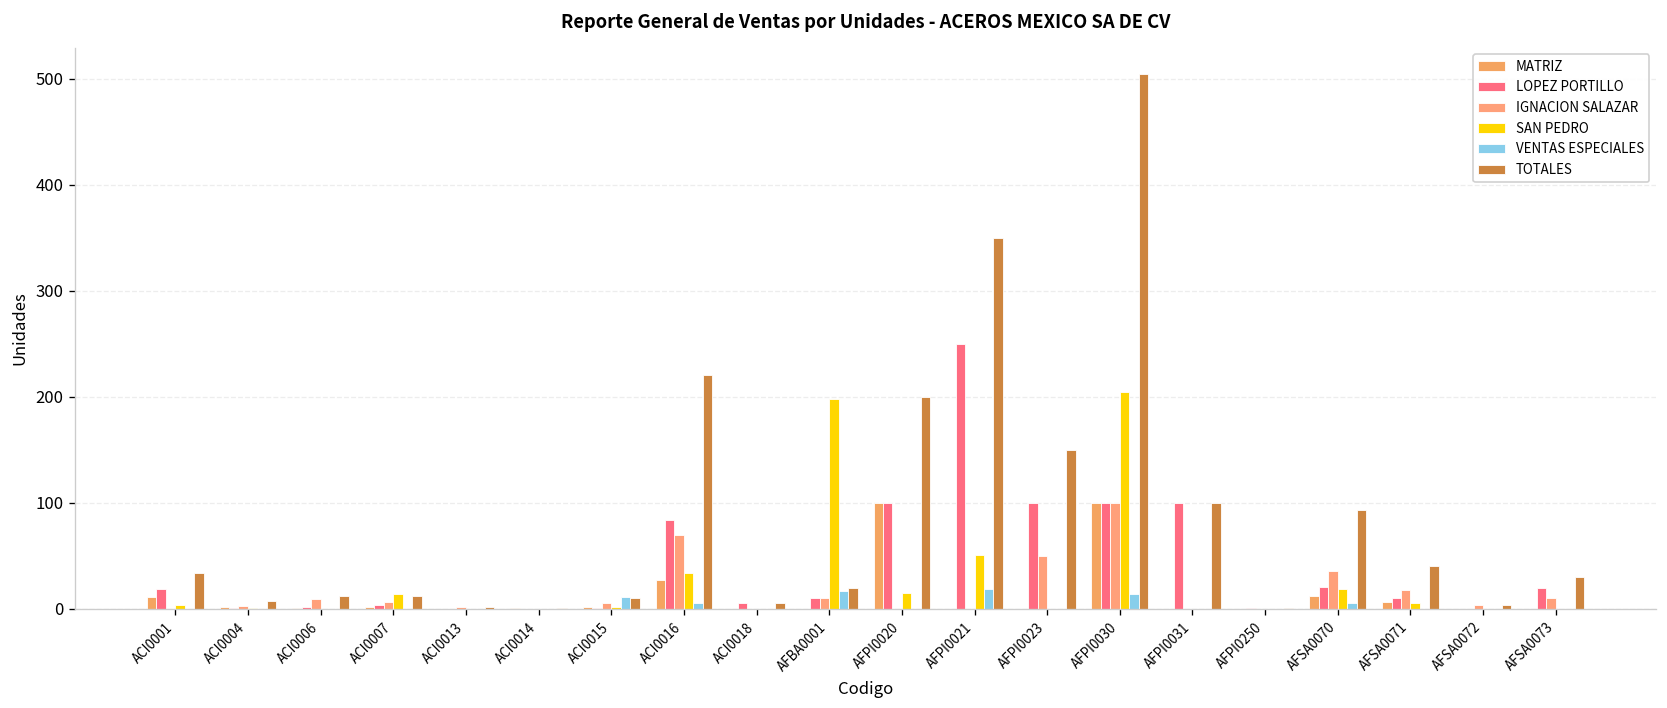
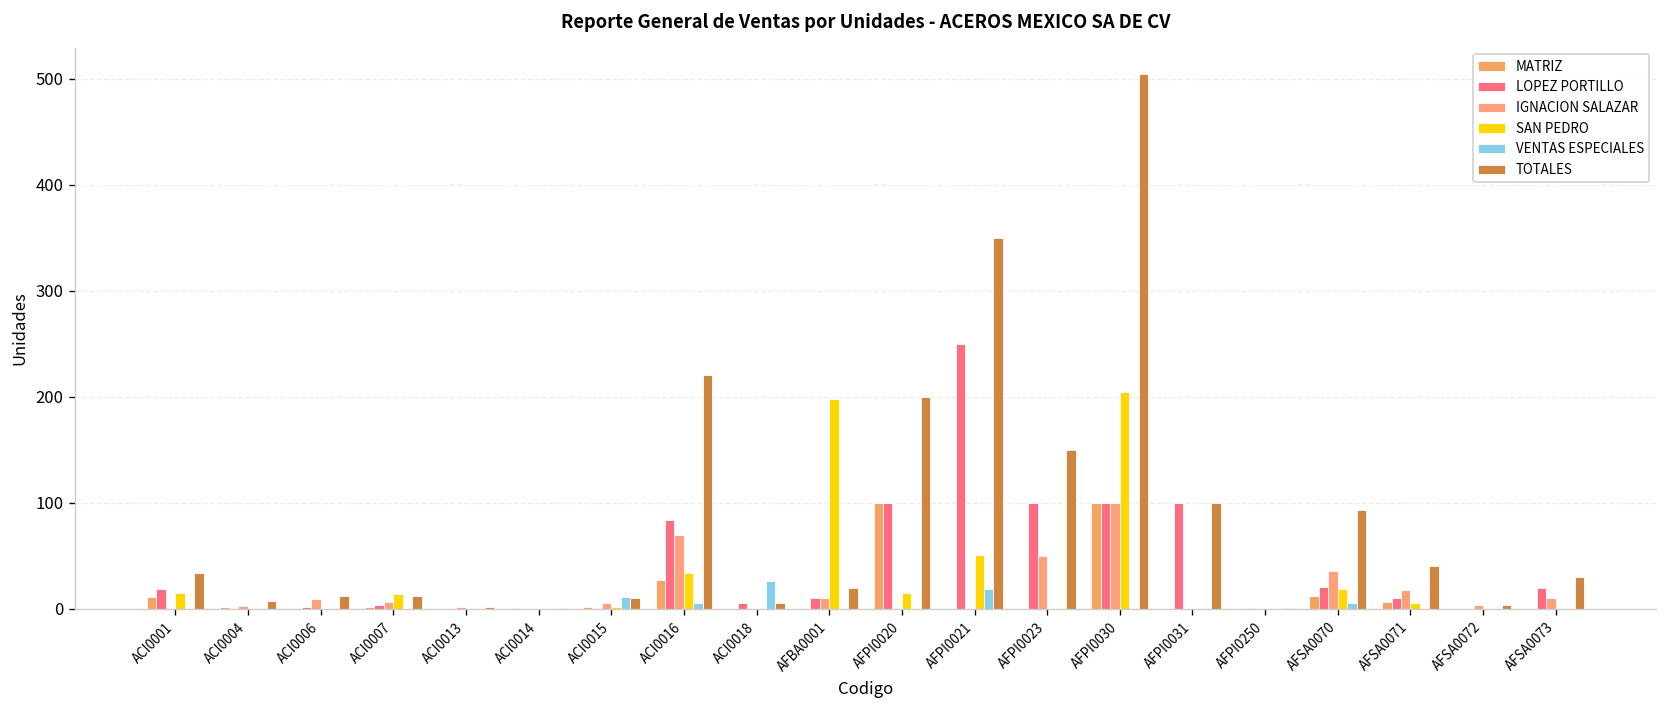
  {
    "SAN PEDRO": {
-     "ACI0001": 0,
+     "ACI0001": 20,
      "ACI0006": 0,
      "ACI0007": 10,
      "ACI0013": 0,
      "ACI0014": 0,
      "ACI0016": 30,
      "ACI0018": 0,
      "AFBA0001": 200,
      "AFPI0020": 20,
      "AFPI0021": 50,
      "AFPI0023": 0,
      "AFPI0030": 200,
      "AFPI0031": 0,
      "AFPI0250": 0,
      "AFSA0070": 20,
      "AFSA0071": 10,
      "AFSA0072": 0,
      "AFSA0073": 0
    },
    "VENTAS ESPECIALES": {
      "ACI0001": 0,
      "ACI0004": 0,
      "ACI0006": 0,
      "ACI0007": 0,
      "ACI0013": 0,
      "ACI0014": 0,
      "ACI0015": 10,
      "ACI0016": 10,
-     "ACI0018": 0,
-     "AFBA0001": 20,
+     "ACI0018": 30,
+     "AFBA0001": 0,
      "AFPI0020": 0,
      "AFPI0021": 20,
      "AFPI0023": 0,
-     "AFPI0030": 10,
+     "AFPI0030": 0,
      "AFPI0031": 0,
      "AFPI0250": 0,
      "AFSA0070": 10,
      "AFSA0071": 0,
      "AFSA0072": 0,
      "AFSA0073": 0
    }
  }
